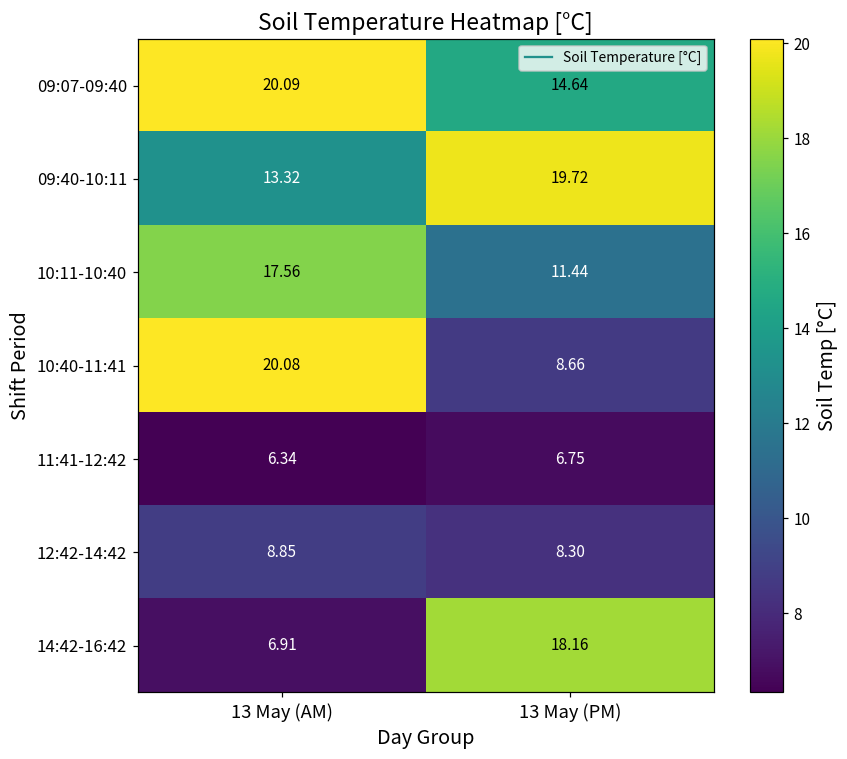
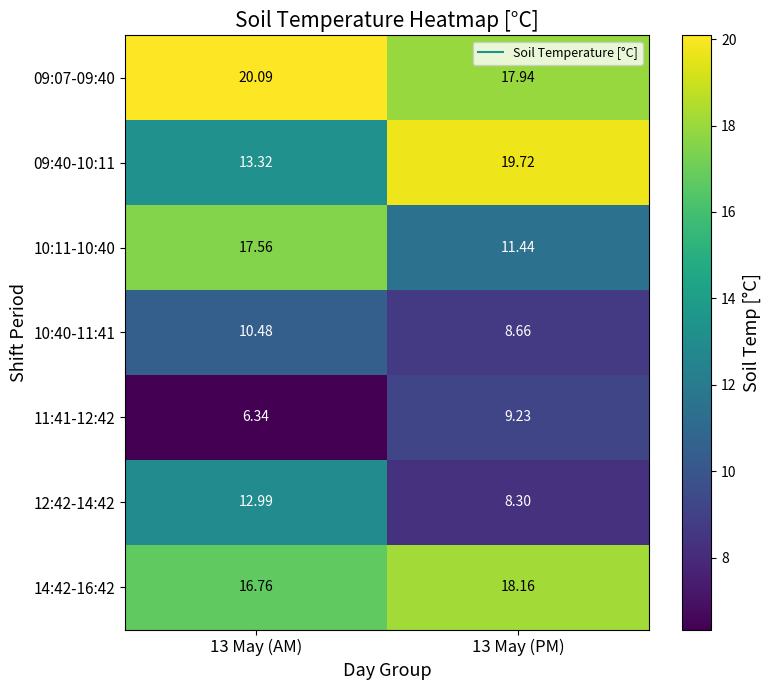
  {
    "09:07-09:40": {
      "13 May (AM)": 20.09,
-     "13 May (PM)": 14.64
+     "13 May (PM)": 17.94
    },
    "09:40-10:11": {
      "13 May (AM)": 13.32,
      "13 May (PM)": 19.72
    },
    "10:11-10:40": {
      "13 May (AM)": 17.56,
      "13 May (PM)": 11.44
    },
    "10:40-11:41": {
-     "13 May (AM)": 20.08,
+     "13 May (AM)": 10.48,
      "13 May (PM)": 8.66
    },
    "11:41-12:42": {
      "13 May (AM)": 6.34,
-     "13 May (PM)": 6.75
+     "13 May (PM)": 9.23
    },
    "12:42-14:42": {
-     "13 May (AM)": 8.85,
+     "13 May (AM)": 12.99,
      "13 May (PM)": 8.30
    },
    "14:42-16:42": {
-     "13 May (AM)": 6.91,
+     "13 May (AM)": 16.76,
      "13 May (PM)": 18.16
    }
  }
